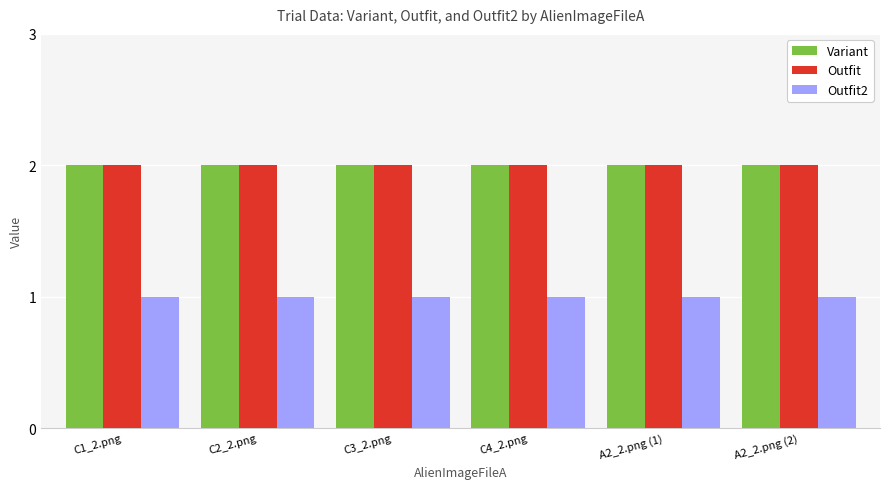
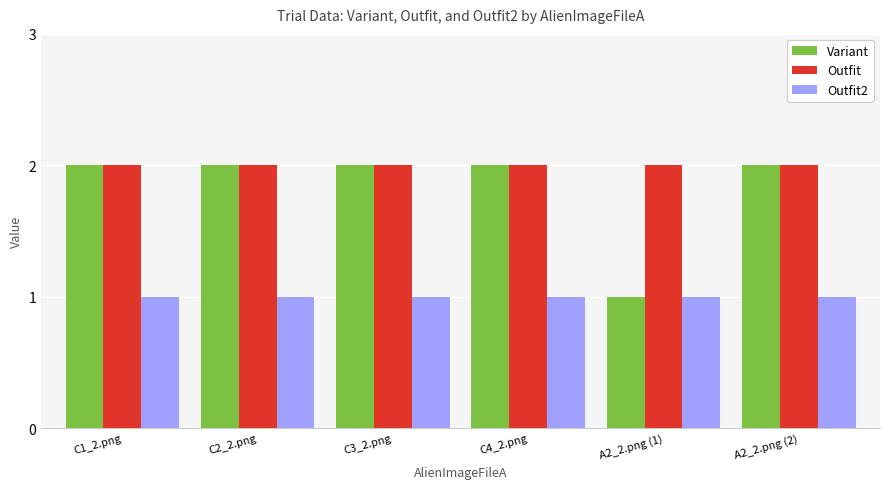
  {
    "Variant": {
      "C1_2.png": 2,
      "C2_2.png": 2,
      "C3_2.png": 2,
      "C4_2.png": 2,
-     "A2_2.png (1)": 2,
+     "A2_2.png (1)": 1,
      "A2_2.png (2)": 2
    },
    "Outfit": {
      "C1_2.png": 2,
      "C2_2.png": 2,
      "C3_2.png": 2,
      "C4_2.png": 2,
      "A2_2.png (1)": 2,
      "A2_2.png (2)": 2
    },
    "Outfit2": {
      "C1_2.png": 1,
      "C2_2.png": 1,
      "C3_2.png": 1,
      "C4_2.png": 1,
      "A2_2.png (1)": 1,
      "A2_2.png (2)": 1
    }
  }
